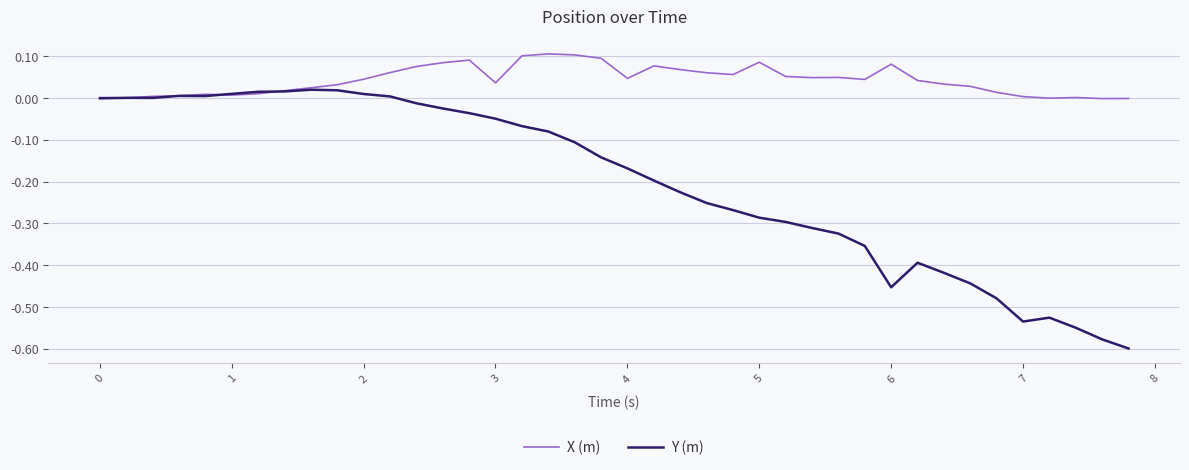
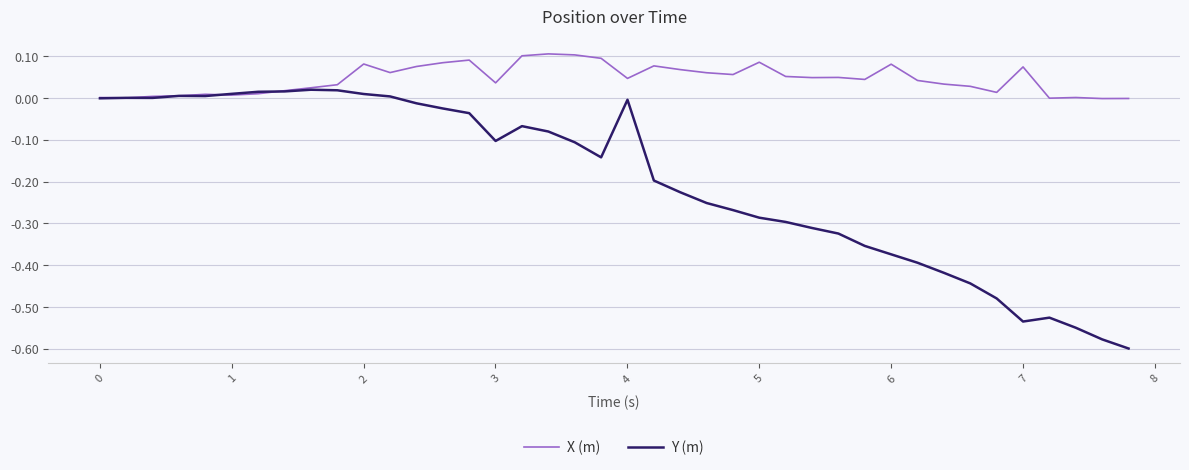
  {
    "X (m)": {
-     "2": 0.05,
+     "2": 0.08,
      "3": 0.04,
      "4": 0.05,
      "5": 0.09,
      "6": 0.08,
-     "7": 0.00
+     "7": 0.07
    },
    "Y (m)": {
      "2": 0.01,
-     "3": -0.05,
-     "4": -0.17,
+     "3": -0.10,
+     "4": 0.00,
      "5": -0.29,
-     "6": -0.45,
+     "6": -0.37,
      "7": -0.53
    }
  }
